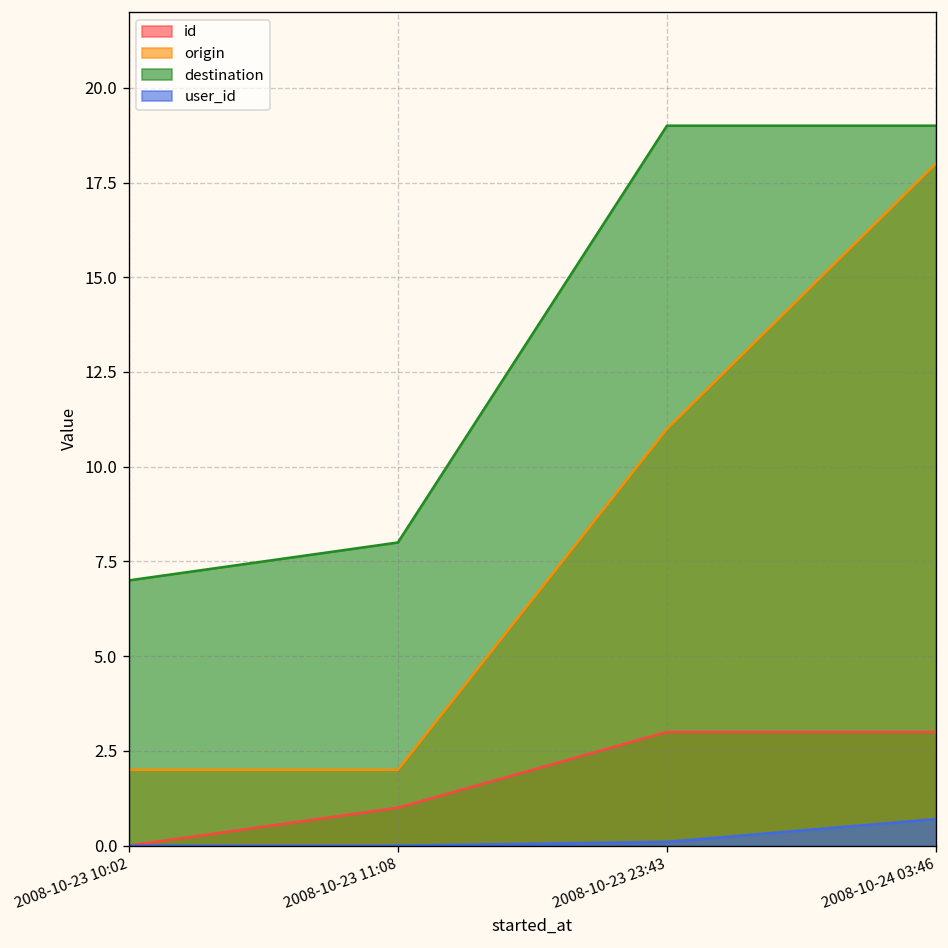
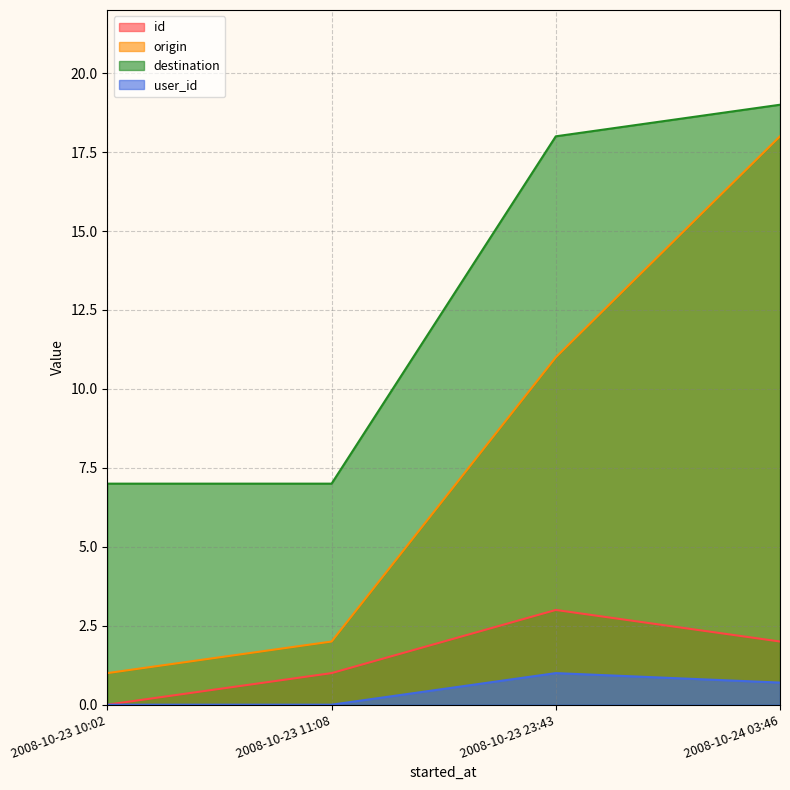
  {
    "id": {
      "2008-10-23 11:08": 1,
      "2008-10-23 23:43": 3,
-     "2008-10-24 03:46": 3
+     "2008-10-24 03:46": 2
    },
    "origin": {
-     "2008-10-23 10:02": 2,
+     "2008-10-23 10:02": 1,
      "2008-10-23 11:08": 2,
      "2008-10-23 23:43": 11,
      "2008-10-24 03:46": 18
    },
    "destination": {
      "2008-10-23 10:02": 7,
-     "2008-10-23 11:08": 8,
-     "2008-10-23 23:43": 19,
+     "2008-10-23 11:08": 7,
+     "2008-10-23 23:43": 18,
      "2008-10-24 03:46": 19
    },
    "user_id": {
      "2008-10-23 11:08": 0.0,
-     "2008-10-23 23:43": 0.1,
+     "2008-10-23 23:43": 1.0,
      "2008-10-24 03:46": 0.7
    }
  }
